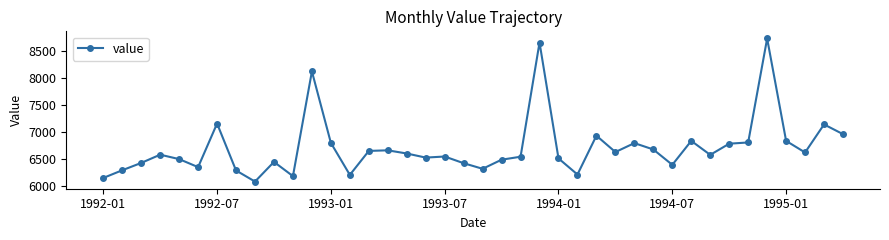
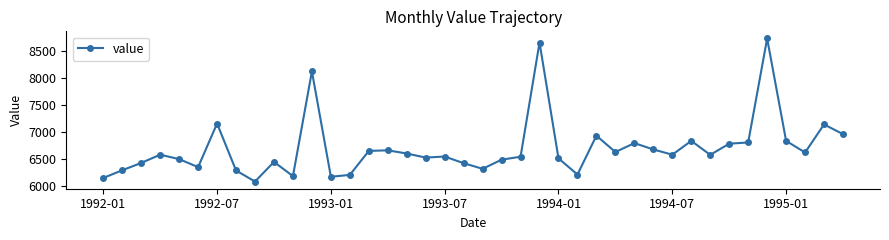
  {
    "1992-01": 6100,
    "1992-07": 7200,
-   "1993-01": 6800,
+   "1993-01": 6200,
    "1993-07": 6500,
    "1994-01": 6500,
-   "1994-07": 6400,
+   "1994-07": 6600,
    "1995-01": 6800
  }
